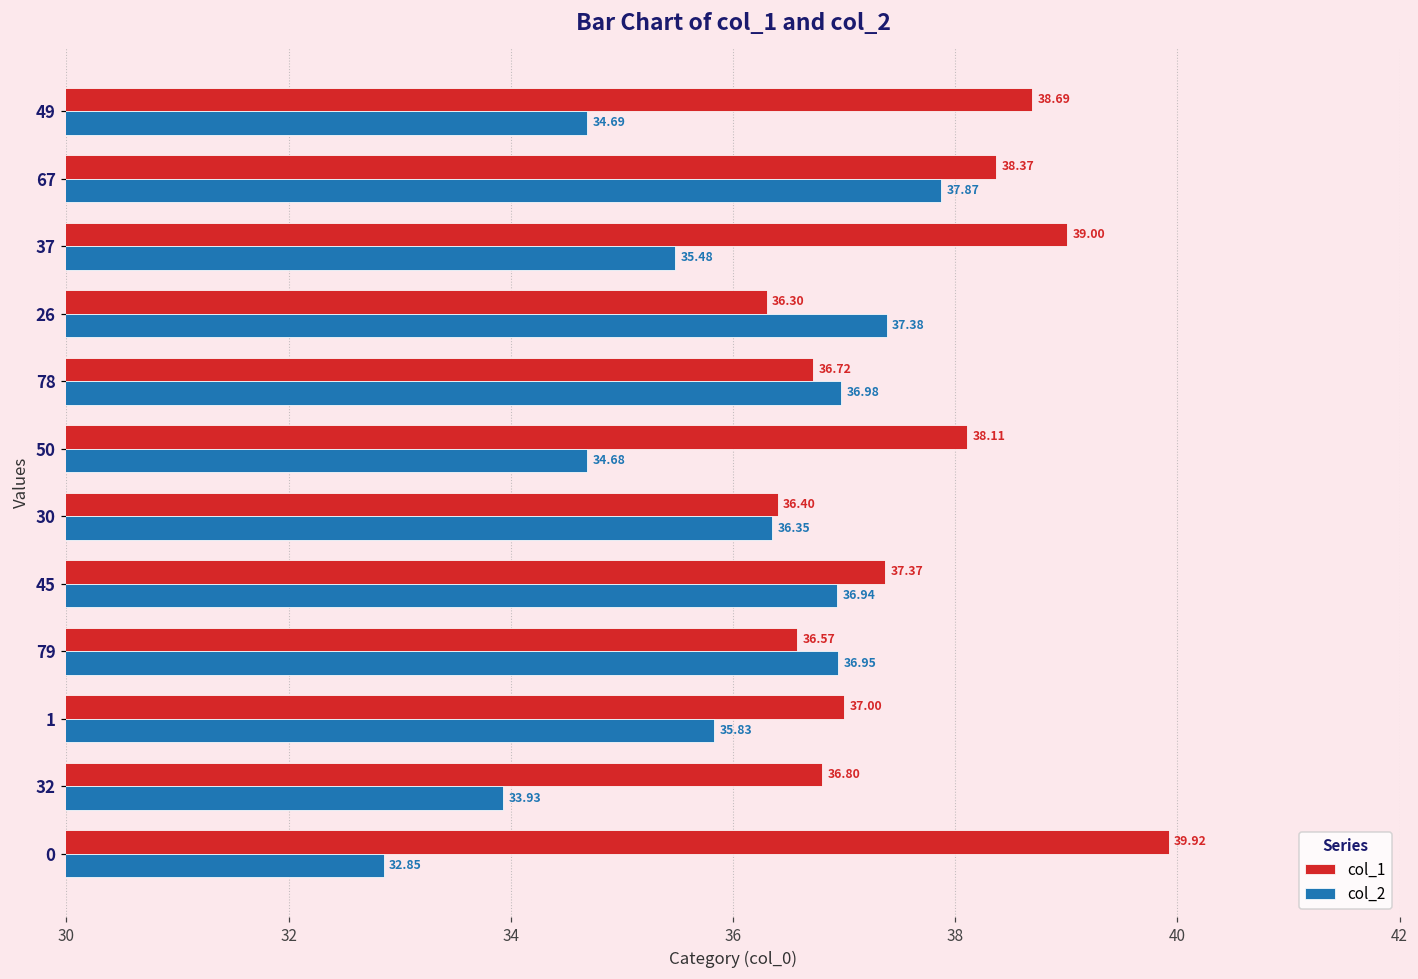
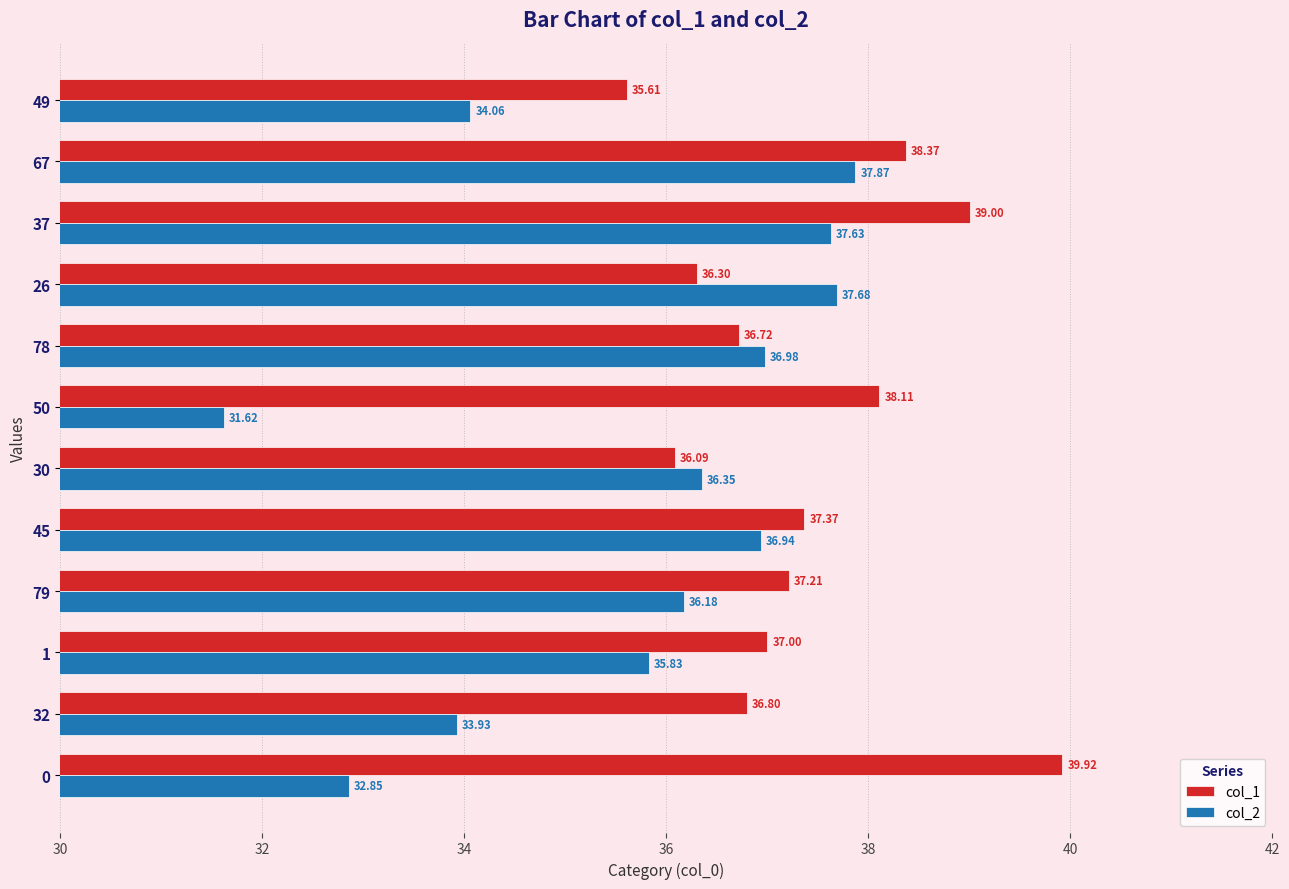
  {
    "col_1": {
-     "49": 38.69,
+     "49": 35.61,
      "67": 38.37,
      "37": 39.00,
      "26": 36.30,
      "78": 36.72,
      "50": 38.11,
-     "30": 36.40,
+     "30": 36.09,
      "45": 37.37,
-     "79": 36.57,
+     "79": 37.21,
      "1": 37.00,
      "32": 36.80,
      "0": 39.92
    },
    "col_2": {
-     "49": 34.69,
+     "49": 34.06,
      "67": 37.87,
-     "37": 35.48,
-     "26": 37.38,
+     "37": 37.63,
+     "26": 37.68,
      "78": 36.98,
-     "50": 34.68,
+     "50": 31.62,
      "30": 36.35,
      "45": 36.94,
-     "79": 36.95,
+     "79": 36.18,
      "1": 35.83,
      "32": 33.93,
      "0": 32.85
    }
  }
